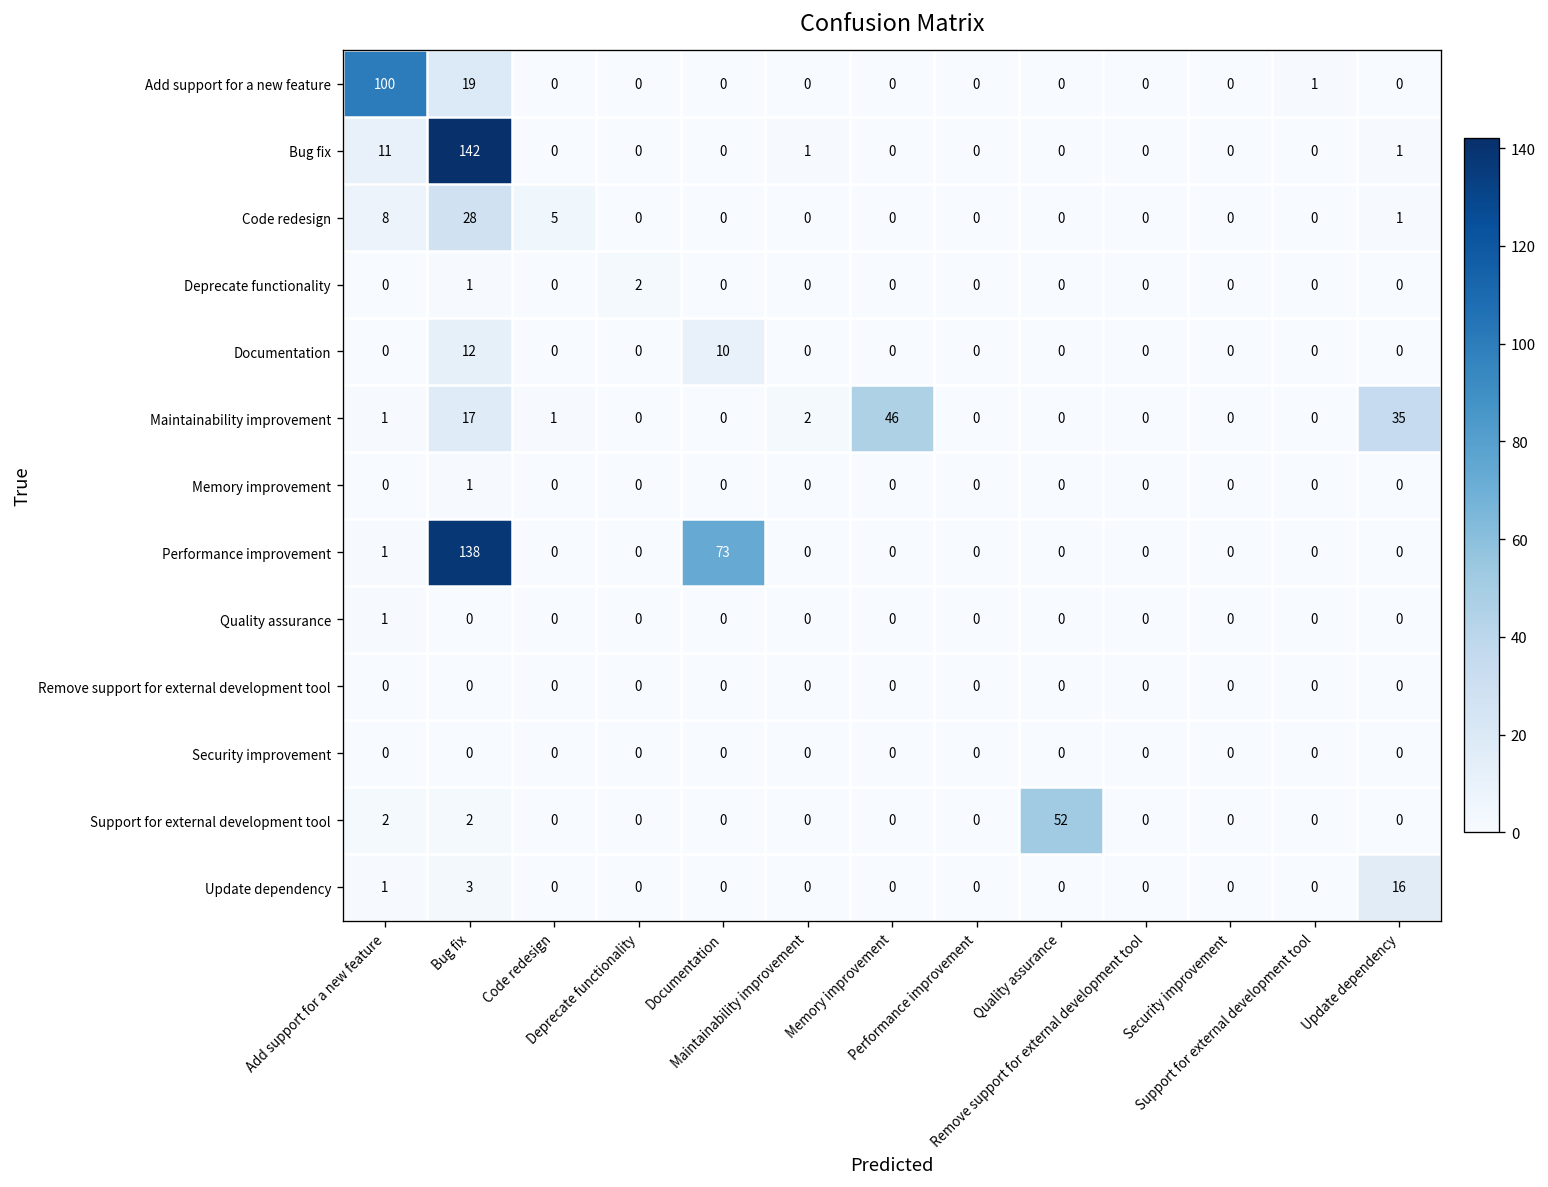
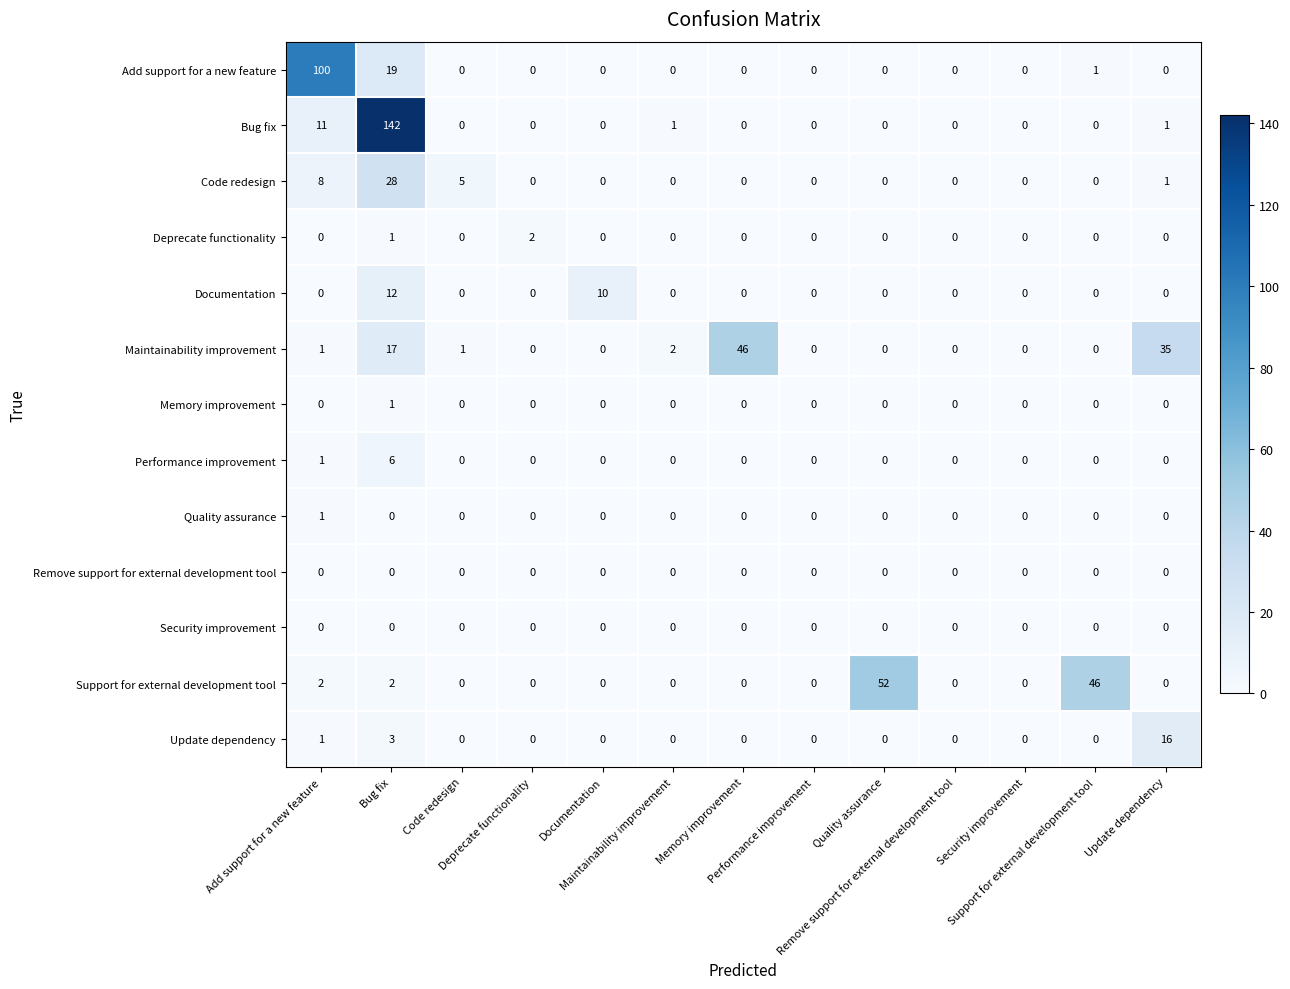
  {
    "Add support for a new feature": {
      "Add support for a new feature": 100,
      "Bug fix": 19,
      "Code redesign": 0,
      "Deprecate functionality": 0,
      "Documentation": 0,
      "Maintainability improvement": 0,
      "Memory improvement": 0,
      "Performance improvement": 0,
      "Quality assurance": 0,
      "Remove support for external development tool": 0,
      "Security improvement": 0,
      "Support for external development tool": 1,
      "Update dependency": 0
    },
    "Bug fix": {
      "Add support for a new feature": 11,
      "Bug fix": 142,
      "Code redesign": 0,
      "Deprecate functionality": 0,
      "Documentation": 0,
      "Maintainability improvement": 1,
      "Memory improvement": 0,
      "Performance improvement": 0,
      "Quality assurance": 0,
      "Remove support for external development tool": 0,
      "Security improvement": 0,
      "Support for external development tool": 0,
      "Update dependency": 1
    },
    "Code redesign": {
      "Add support for a new feature": 8,
      "Bug fix": 28,
      "Code redesign": 5,
      "Deprecate functionality": 0,
      "Documentation": 0,
      "Maintainability improvement": 0,
      "Memory improvement": 0,
      "Performance improvement": 0,
      "Quality assurance": 0,
      "Remove support for external development tool": 0,
      "Security improvement": 0,
      "Support for external development tool": 0,
      "Update dependency": 1
    },
    "Deprecate functionality": {
      "Add support for a new feature": 0,
      "Bug fix": 1,
      "Code redesign": 0,
      "Deprecate functionality": 2,
      "Documentation": 0,
      "Maintainability improvement": 0,
      "Memory improvement": 0,
      "Performance improvement": 0,
      "Quality assurance": 0,
      "Remove support for external development tool": 0,
      "Security improvement": 0,
      "Support for external development tool": 0,
      "Update dependency": 0
    },
    "Documentation": {
      "Add support for a new feature": 0,
      "Bug fix": 12,
      "Code redesign": 0,
      "Deprecate functionality": 0,
      "Documentation": 10,
      "Maintainability improvement": 0,
      "Memory improvement": 0,
      "Performance improvement": 0,
      "Quality assurance": 0,
      "Remove support for external development tool": 0,
      "Security improvement": 0,
      "Support for external development tool": 0,
      "Update dependency": 0
    },
    "Maintainability improvement": {
      "Add support for a new feature": 1,
      "Bug fix": 17,
      "Code redesign": 1,
      "Deprecate functionality": 0,
      "Documentation": 0,
      "Maintainability improvement": 2,
      "Memory improvement": 46,
      "Performance improvement": 0,
      "Quality assurance": 0,
      "Remove support for external development tool": 0,
      "Security improvement": 0,
      "Support for external development tool": 0,
      "Update dependency": 35
    },
    "Memory improvement": {
      "Add support for a new feature": 0,
      "Bug fix": 1,
      "Code redesign": 0,
      "Deprecate functionality": 0,
      "Documentation": 0,
      "Maintainability improvement": 0,
      "Memory improvement": 0,
      "Performance improvement": 0,
      "Quality assurance": 0,
      "Remove support for external development tool": 0,
      "Security improvement": 0,
      "Support for external development tool": 0,
      "Update dependency": 0
    },
    "Performance improvement": {
      "Add support for a new feature": 1,
-     "Bug fix": 138,
+     "Bug fix": 6,
      "Code redesign": 0,
      "Deprecate functionality": 0,
-     "Documentation": 73,
+     "Documentation": 0,
      "Maintainability improvement": 0,
      "Memory improvement": 0,
      "Performance improvement": 0,
      "Quality assurance": 0,
      "Remove support for external development tool": 0,
      "Security improvement": 0,
      "Support for external development tool": 0,
      "Update dependency": 0
    },
    "Quality assurance": {
      "Add support for a new feature": 1,
      "Bug fix": 0,
      "Code redesign": 0,
      "Deprecate functionality": 0,
      "Documentation": 0,
      "Maintainability improvement": 0,
      "Memory improvement": 0,
      "Performance improvement": 0,
      "Quality assurance": 0,
      "Remove support for external development tool": 0,
      "Security improvement": 0,
      "Support for external development tool": 0,
      "Update dependency": 0
    },
    "Remove support for external development tool": {
      "Add support for a new feature": 0,
      "Bug fix": 0,
      "Code redesign": 0,
      "Deprecate functionality": 0,
      "Documentation": 0,
      "Maintainability improvement": 0,
      "Memory improvement": 0,
      "Performance improvement": 0,
      "Quality assurance": 0,
      "Remove support for external development tool": 0,
      "Security improvement": 0,
      "Support for external development tool": 0,
      "Update dependency": 0
    },
    "Security improvement": {
      "Add support for a new feature": 0,
      "Bug fix": 0,
      "Code redesign": 0,
      "Deprecate functionality": 0,
      "Documentation": 0,
      "Maintainability improvement": 0,
      "Memory improvement": 0,
      "Performance improvement": 0,
      "Quality assurance": 0,
      "Remove support for external development tool": 0,
      "Security improvement": 0,
      "Support for external development tool": 0,
      "Update dependency": 0
    },
    "Support for external development tool": {
      "Add support for a new feature": 2,
      "Bug fix": 2,
      "Code redesign": 0,
      "Deprecate functionality": 0,
      "Documentation": 0,
      "Maintainability improvement": 0,
      "Memory improvement": 0,
      "Performance improvement": 0,
      "Quality assurance": 52,
      "Remove support for external development tool": 0,
      "Security improvement": 0,
-     "Support for external development tool": 0,
+     "Support for external development tool": 46,
      "Update dependency": 0
    },
    "Update dependency": {
      "Add support for a new feature": 1,
      "Bug fix": 3,
      "Code redesign": 0,
      "Deprecate functionality": 0,
      "Documentation": 0,
      "Maintainability improvement": 0,
      "Memory improvement": 0,
      "Performance improvement": 0,
      "Quality assurance": 0,
      "Remove support for external development tool": 0,
      "Security improvement": 0,
      "Support for external development tool": 0,
      "Update dependency": 16
    }
  }
